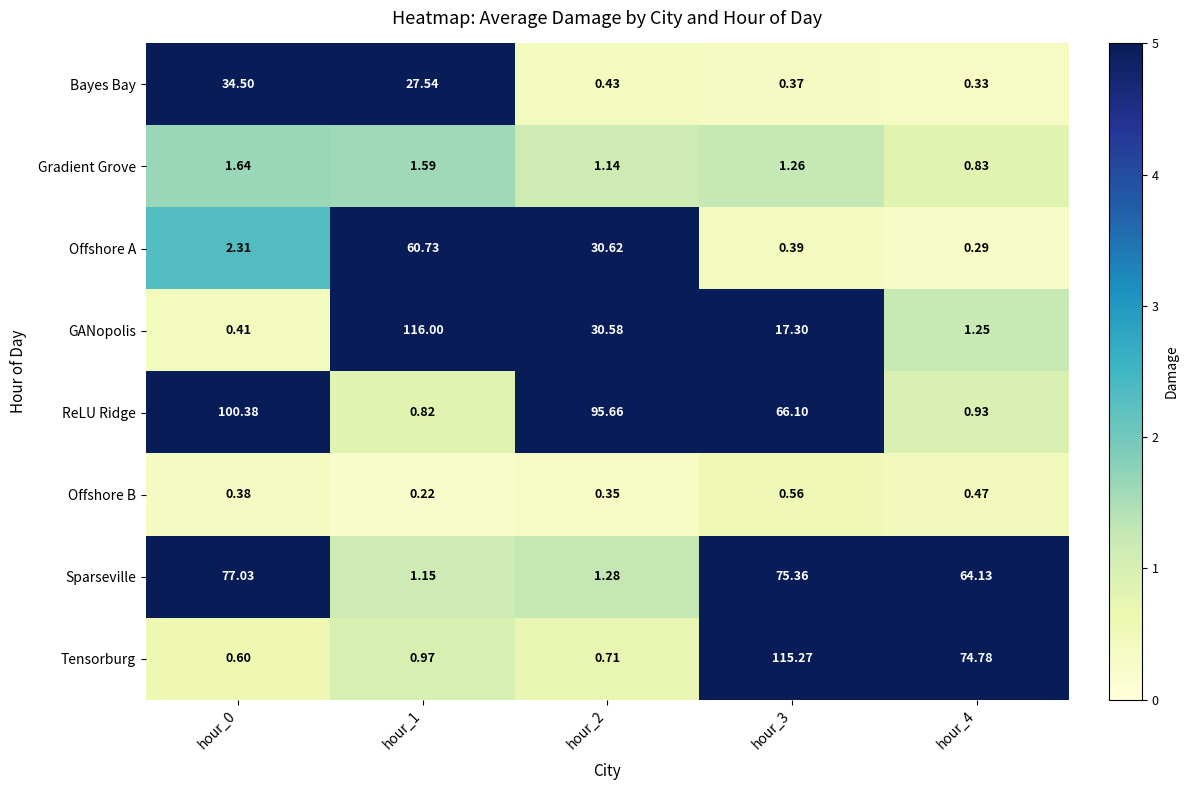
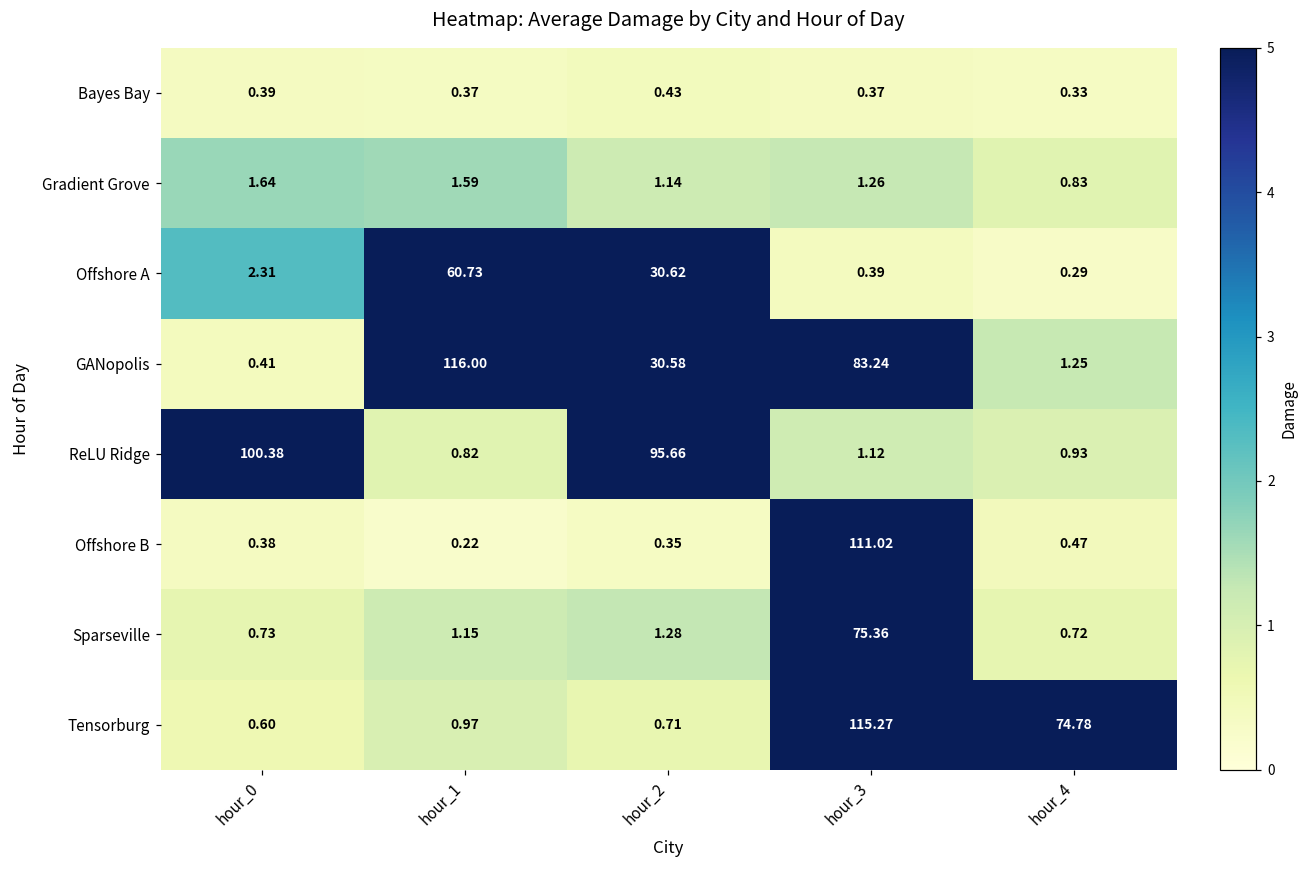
  {
    "Bayes Bay": {
-     "hour_0": 34.50,
-     "hour_1": 27.54,
+     "hour_0": 0.39,
+     "hour_1": 0.37,
      "hour_2": 0.43,
      "hour_3": 0.37,
      "hour_4": 0.33
    },
    "Gradient Grove": {
      "hour_0": 1.64,
      "hour_1": 1.59,
      "hour_2": 1.14,
      "hour_3": 1.26,
      "hour_4": 0.83
    },
    "Offshore A": {
      "hour_0": 2.31,
      "hour_1": 60.73,
      "hour_2": 30.62,
      "hour_3": 0.39,
      "hour_4": 0.29
    },
    "GANopolis": {
      "hour_0": 0.41,
      "hour_1": 116.00,
      "hour_2": 30.58,
-     "hour_3": 17.30,
+     "hour_3": 83.24,
      "hour_4": 1.25
    },
    "ReLU Ridge": {
      "hour_0": 100.38,
      "hour_1": 0.82,
      "hour_2": 95.66,
-     "hour_3": 66.10,
+     "hour_3": 1.12,
      "hour_4": 0.93
    },
    "Offshore B": {
      "hour_0": 0.38,
      "hour_1": 0.22,
      "hour_2": 0.35,
-     "hour_3": 0.56,
+     "hour_3": 111.02,
      "hour_4": 0.47
    },
    "Sparseville": {
-     "hour_0": 77.03,
+     "hour_0": 0.73,
      "hour_1": 1.15,
      "hour_2": 1.28,
      "hour_3": 75.36,
-     "hour_4": 64.13
+     "hour_4": 0.72
    },
    "Tensorburg": {
      "hour_0": 0.60,
      "hour_1": 0.97,
      "hour_2": 0.71,
      "hour_3": 115.27,
      "hour_4": 74.78
    }
  }
